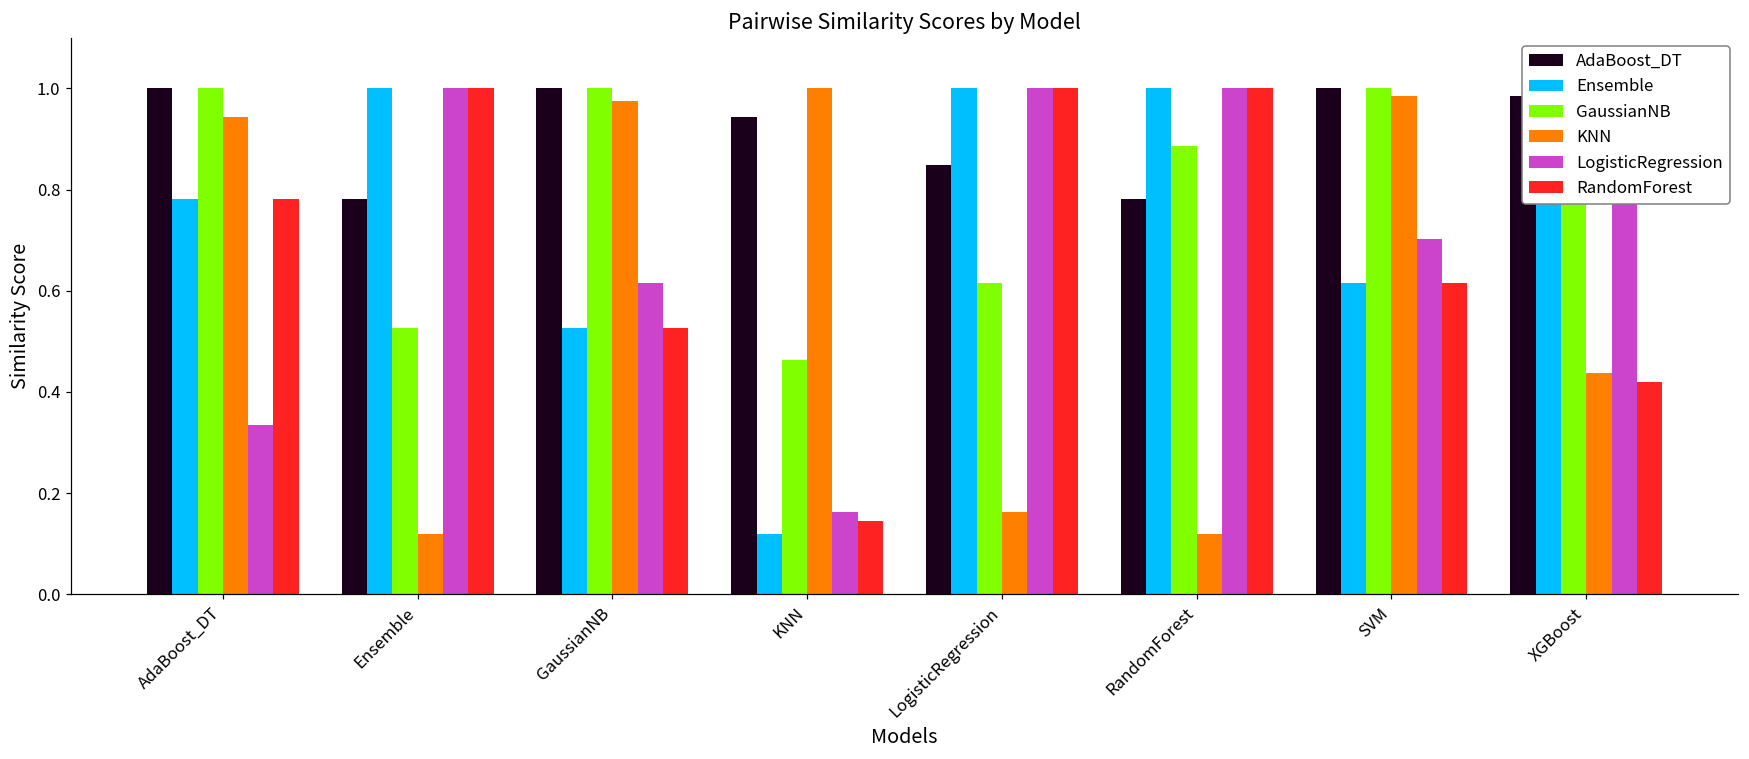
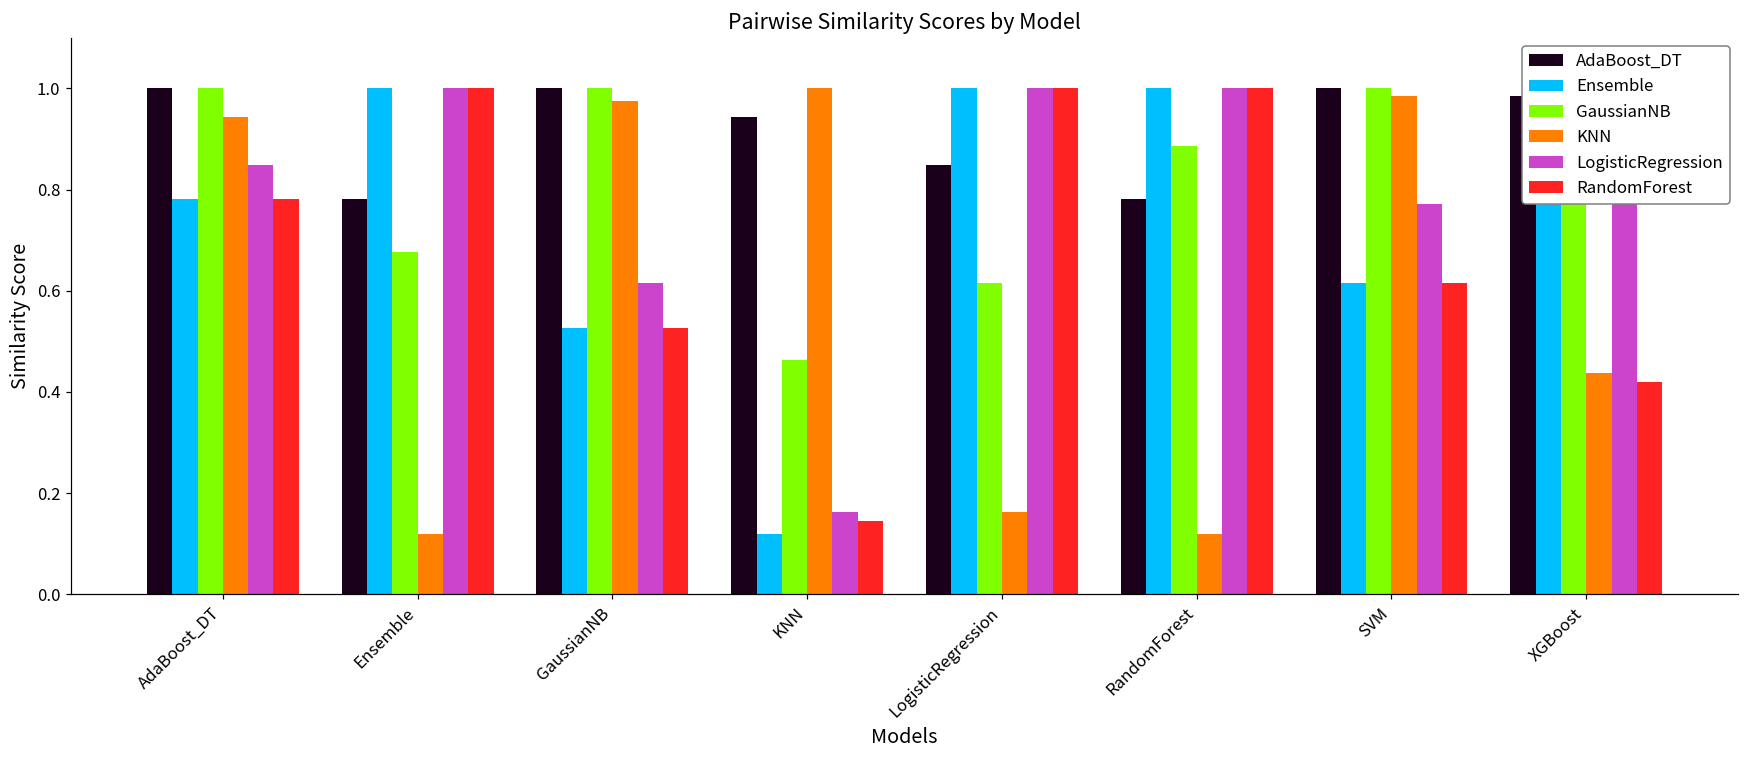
  {
    "AdaBoost_DT": {
      "AdaBoost_DT": 1.00,
      "Ensemble": 0.78,
      "GaussianNB": 1.00,
      "KNN": 0.94,
      "LogisticRegression": 0.85,
      "RandomForest": 0.78,
      "SVM": 1.00
    },
    "Ensemble": {
      "AdaBoost_DT": 0.78,
      "Ensemble": 1.00,
      "GaussianNB": 0.53,
      "KNN": 0.12,
      "LogisticRegression": 1.00,
      "RandomForest": 1.00,
      "SVM": 0.62
    },
    "GaussianNB": {
      "AdaBoost_DT": 1.00,
-     "Ensemble": 0.53,
+     "Ensemble": 0.68,
      "GaussianNB": 1.00,
      "KNN": 0.46,
      "LogisticRegression": 0.62,
      "RandomForest": 0.89,
      "SVM": 1.00
    },
    "KNN": {
      "AdaBoost_DT": 0.94,
      "Ensemble": 0.12,
      "GaussianNB": 0.97,
      "KNN": 1.00,
      "LogisticRegression": 0.16,
      "RandomForest": 0.12,
      "SVM": 0.99,
      "XGBoost": 0.44
    },
    "LogisticRegression": {
-     "AdaBoost_DT": 0.33,
+     "AdaBoost_DT": 0.85,
      "Ensemble": 1.00,
      "GaussianNB": 0.62,
      "KNN": 0.16,
      "LogisticRegression": 1.00,
      "RandomForest": 1.00,
-     "SVM": 0.70
+     "SVM": 0.77
    },
    "RandomForest": {
      "AdaBoost_DT": 0.78,
      "Ensemble": 1.00,
      "GaussianNB": 0.53,
      "KNN": 0.15,
      "LogisticRegression": 1.00,
      "RandomForest": 1.00,
      "SVM": 0.62,
      "XGBoost": 0.42
    }
  }
